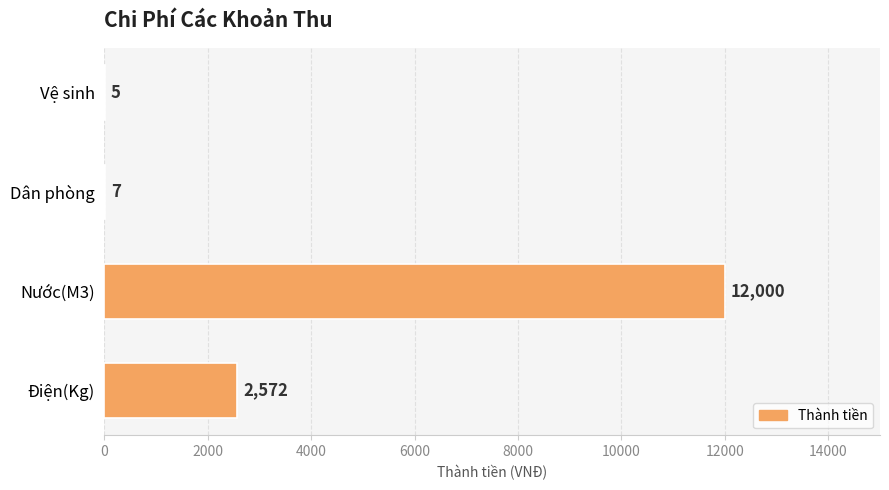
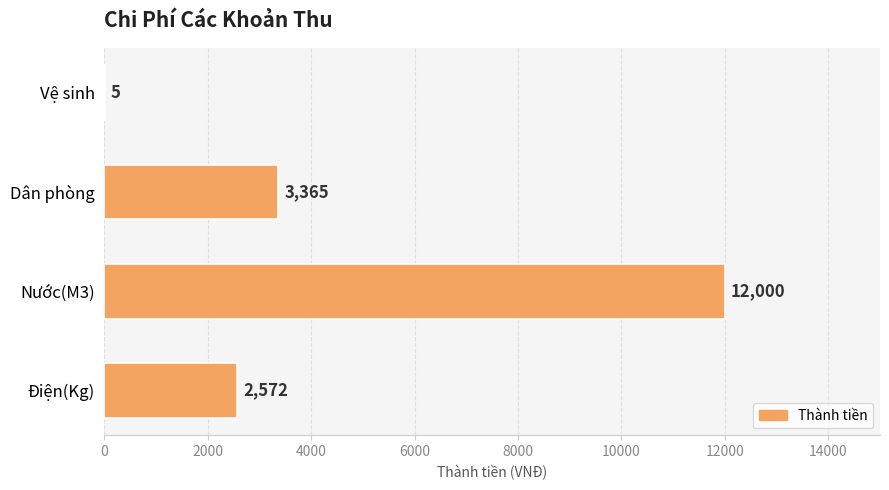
  {
    "Vệ sinh": "5",
-   "Dân phòng": "7",
+   "Dân phòng": "3,365",
    "Nước(M3)": "12,000",
    "Điện(Kg)": "2,572"
  }
